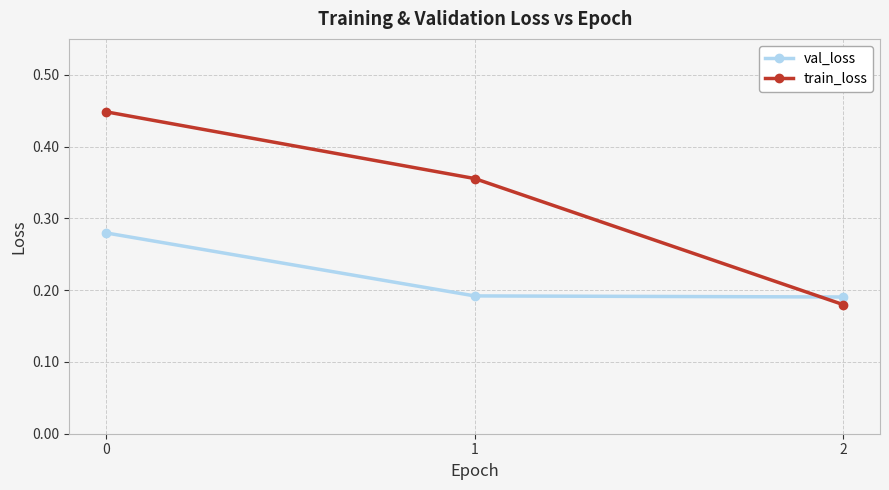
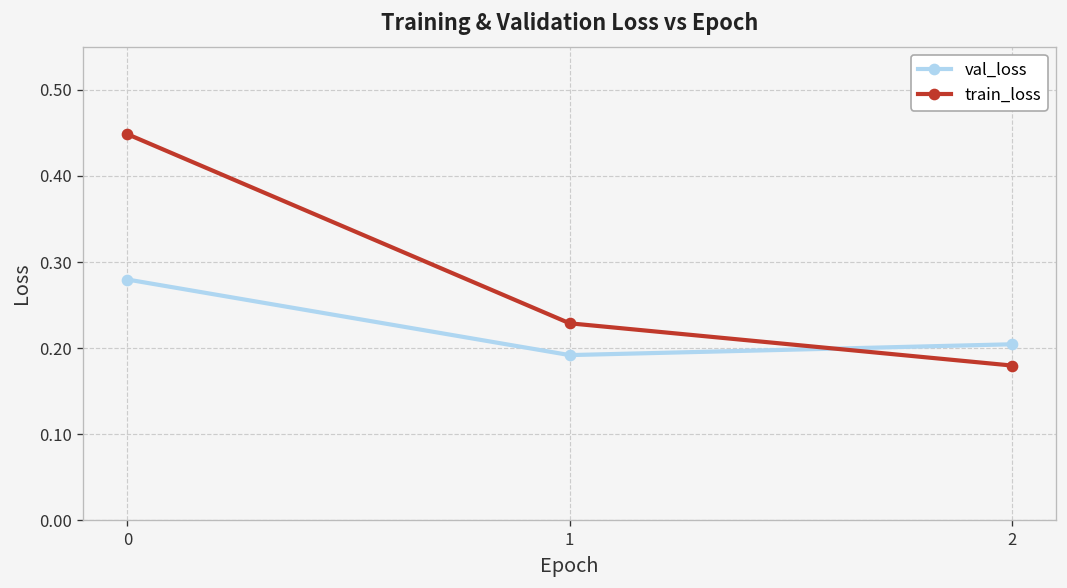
  {
    "val_loss": {
      "0": 0.28,
      "1": 0.19,
-     "2": 0.19
+     "2": 0.20
    },
    "train_loss": {
      "0": 0.45,
-     "1": 0.36,
+     "1": 0.23,
      "2": 0.18
    }
  }
